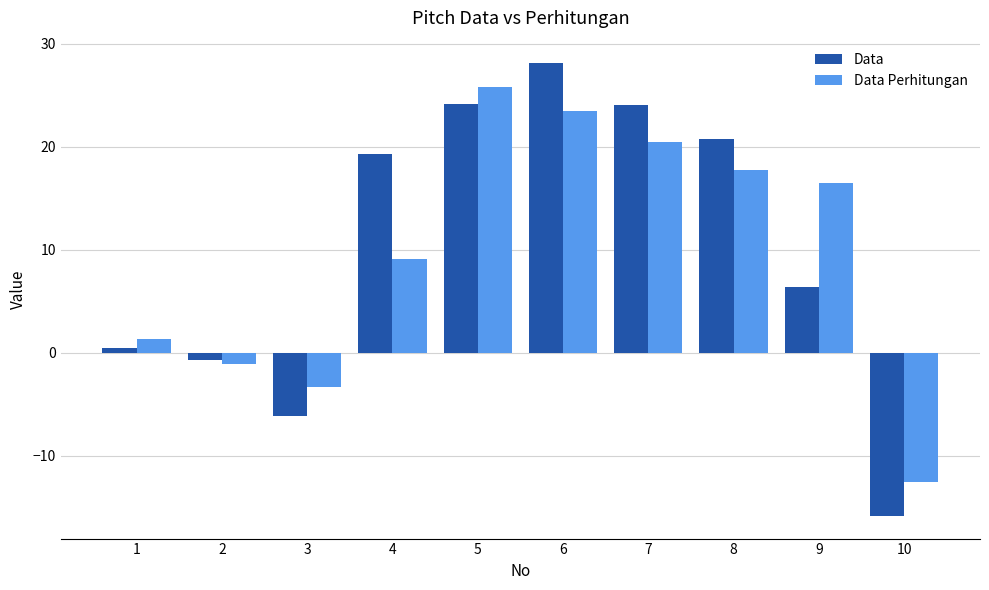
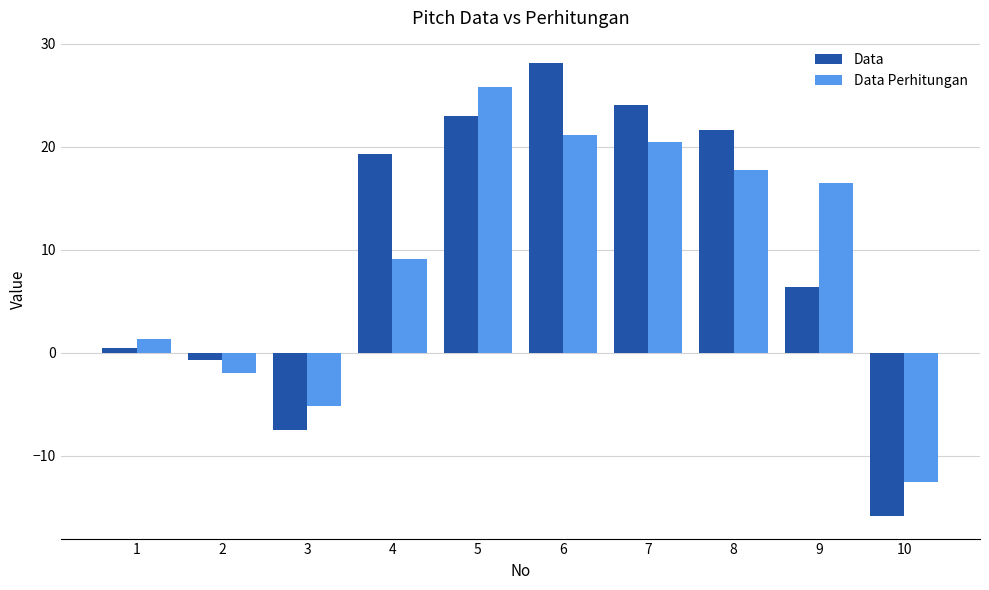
  {
    "Data": {
      "1": 0.5,
      "2": -0.7,
-     "3": -6.2,
+     "3": -7.5,
      "4": 19.3,
-     "5": 24.2,
+     "5": 23.0,
      "6": 28.1,
      "7": 24.0,
-     "8": 20.8,
+     "8": 21.6,
      "9": 6.4,
      "10": -15.8
    },
    "Data Perhitungan": {
      "1": 1.4,
-     "2": -1.1,
-     "3": -3.3,
+     "2": -1.9,
+     "3": -5.1,
      "4": 9.1,
      "5": 25.8,
-     "6": 23.5,
+     "6": 21.1,
      "7": 20.4,
      "8": 17.8,
      "9": 16.5,
      "10": -12.6
    }
  }
